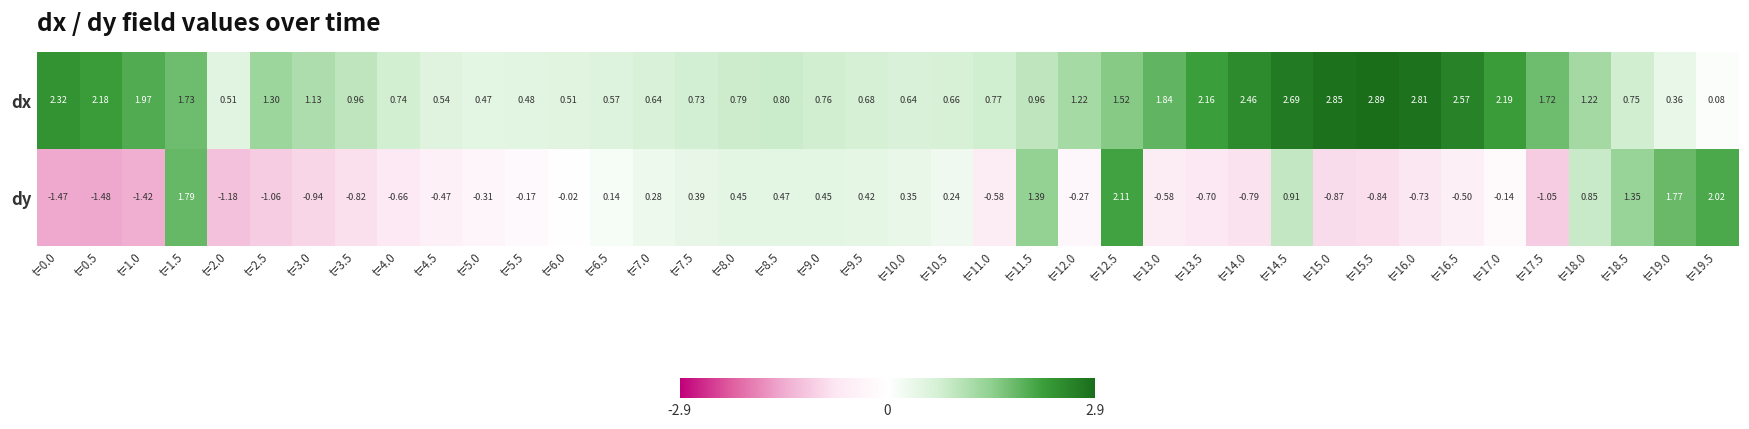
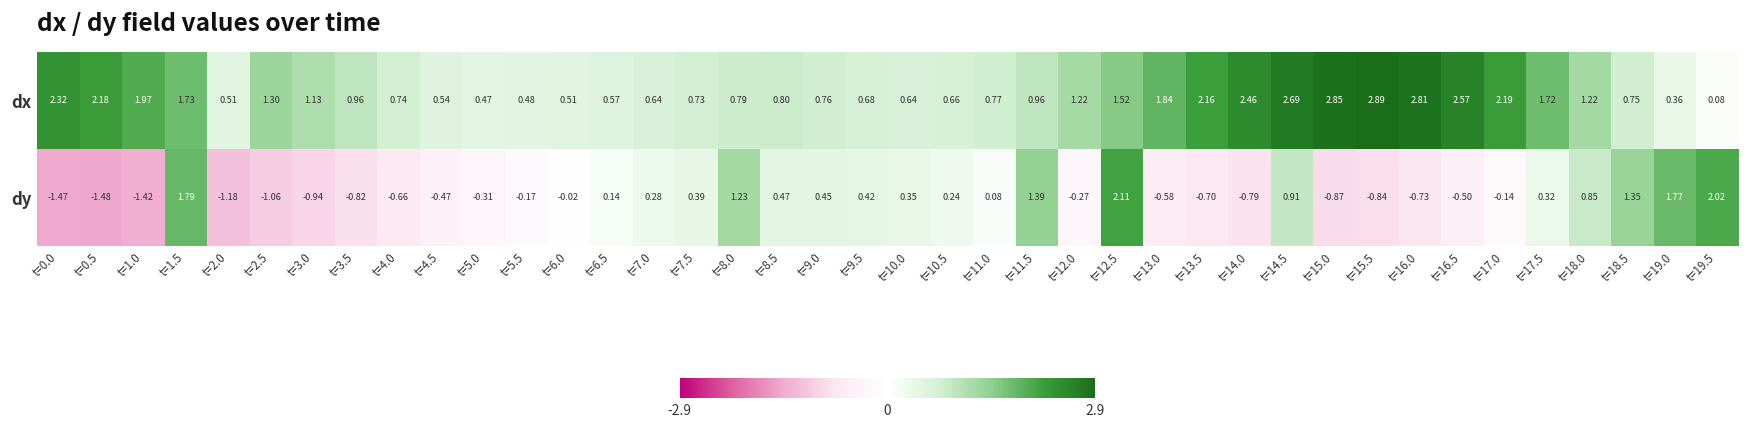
  {
    "dx": {
      "t=0.0": 2.32,
      "t=0.5": 2.18,
      "t=1.0": 1.97,
      "t=1.5": 1.73,
      "t=2.0": 0.51,
      "t=2.5": 1.30,
      "t=3.0": 1.13,
      "t=3.5": 0.96,
      "t=4.0": 0.74,
      "t=4.5": 0.54,
      "t=5.0": 0.47,
      "t=5.5": 0.48,
      "t=6.0": 0.51,
      "t=6.5": 0.57,
      "t=7.0": 0.64,
      "t=7.5": 0.73,
      "t=8.0": 0.79,
      "t=8.5": 0.80,
      "t=9.0": 0.76,
      "t=9.5": 0.68,
      "t=10.0": 0.64,
      "t=10.5": 0.66,
      "t=11.0": 0.77,
      "t=11.5": 0.96,
      "t=12.0": 1.22,
      "t=12.5": 1.52,
      "t=13.0": 1.84,
      "t=13.5": 2.16,
      "t=14.0": 2.46,
      "t=14.5": 2.69,
      "t=15.0": 2.85,
      "t=15.5": 2.89,
      "t=16.0": 2.81,
      "t=16.5": 2.57,
      "t=17.0": 2.19,
      "t=17.5": 1.72,
      "t=18.0": 1.22,
      "t=18.5": 0.75,
      "t=19.0": 0.36,
      "t=19.5": 0.08
    },
    "dy": {
      "t=0.0": -1.47,
      "t=0.5": -1.48,
      "t=1.0": -1.42,
      "t=1.5": 1.79,
      "t=2.0": -1.18,
      "t=2.5": -1.06,
      "t=3.0": -0.94,
      "t=3.5": -0.82,
      "t=4.0": -0.66,
      "t=4.5": -0.47,
      "t=5.0": -0.31,
      "t=5.5": -0.17,
      "t=6.0": -0.02,
      "t=6.5": 0.14,
      "t=7.0": 0.28,
      "t=7.5": 0.39,
-     "t=8.0": 0.45,
+     "t=8.0": 1.23,
      "t=8.5": 0.47,
      "t=9.0": 0.45,
      "t=9.5": 0.42,
      "t=10.0": 0.35,
      "t=10.5": 0.24,
-     "t=11.0": -0.58,
+     "t=11.0": 0.08,
      "t=11.5": 1.39,
      "t=12.0": -0.27,
      "t=12.5": 2.11,
      "t=13.0": -0.58,
      "t=13.5": -0.70,
      "t=14.0": -0.79,
      "t=14.5": 0.91,
      "t=15.0": -0.87,
      "t=15.5": -0.84,
      "t=16.0": -0.73,
      "t=16.5": -0.50,
      "t=17.0": -0.14,
-     "t=17.5": -1.05,
+     "t=17.5": 0.32,
      "t=18.0": 0.85,
      "t=18.5": 1.35,
      "t=19.0": 1.77,
      "t=19.5": 2.02
    }
  }
